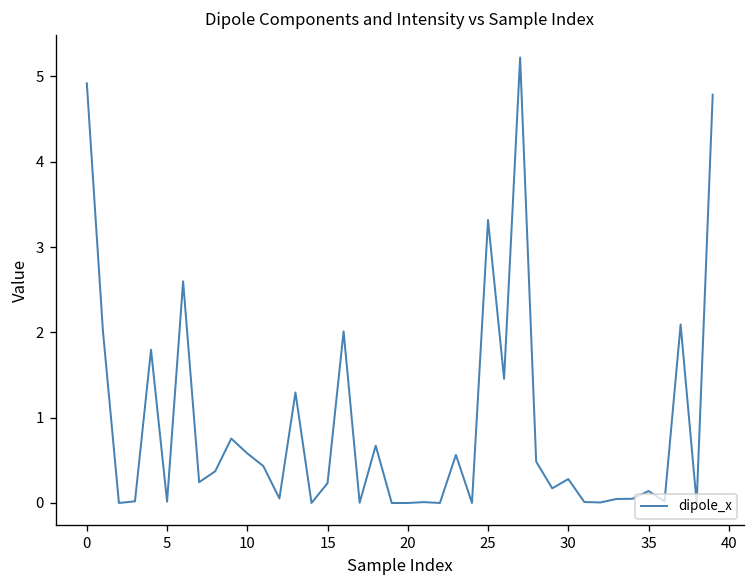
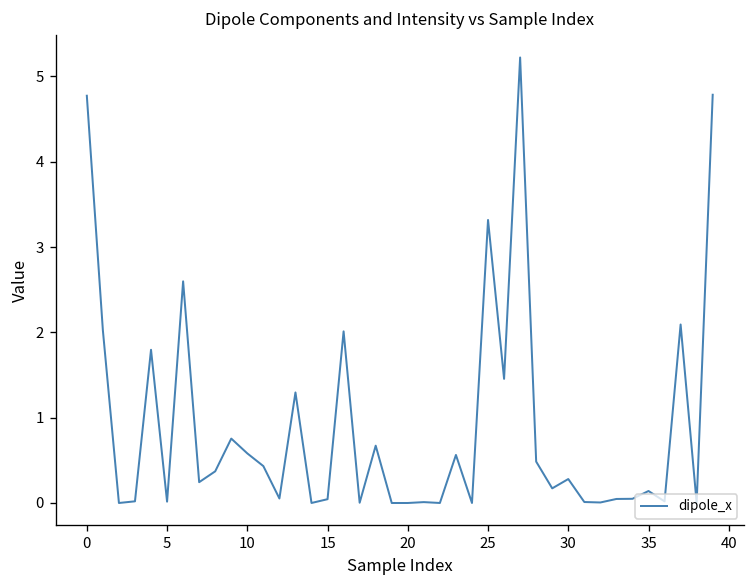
  {
-   "0": 4.9,
+   "0": 4.8,
    "5": 0.0,
    "10": 0.6,
-   "15": 0.2,
+   "15": 0.0,
    "20": 0.0,
    "25": 3.3,
    "30": 0.3,
    "35": 0.1
  }
